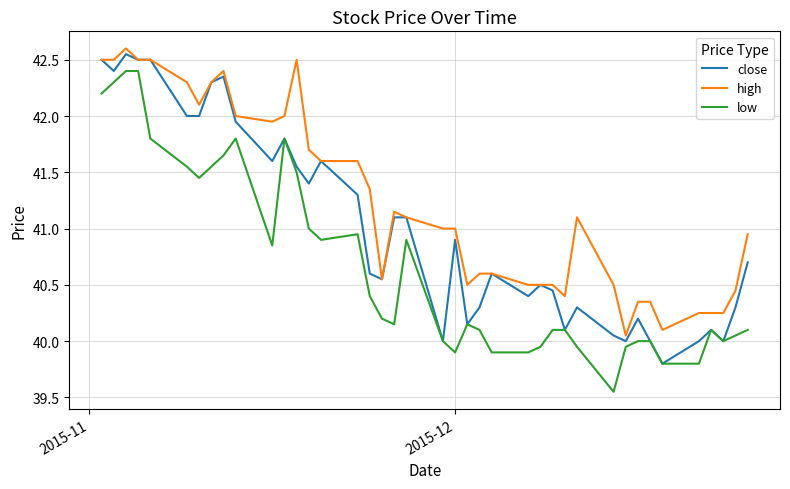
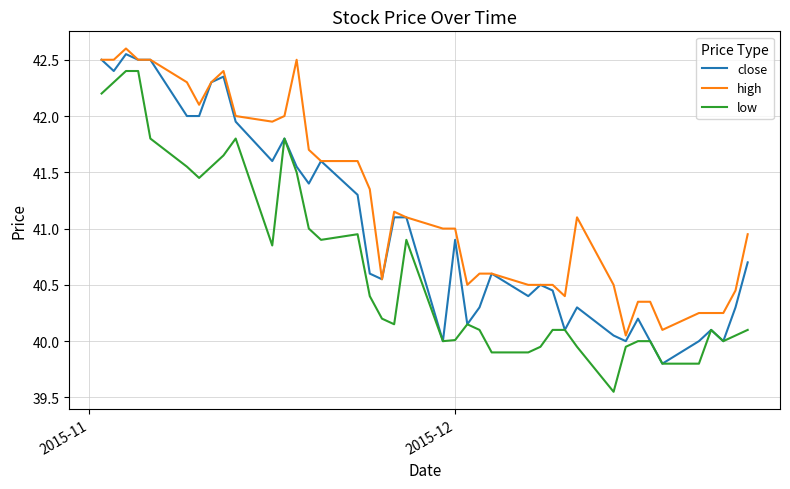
  {
    "close": {
      "2015-12": 40.90
    },
    "high": {
      "2015-12": 41.00
    },
    "low": {
-     "2015-12": 39.90
+     "2015-12": 40.01
    }
  }
